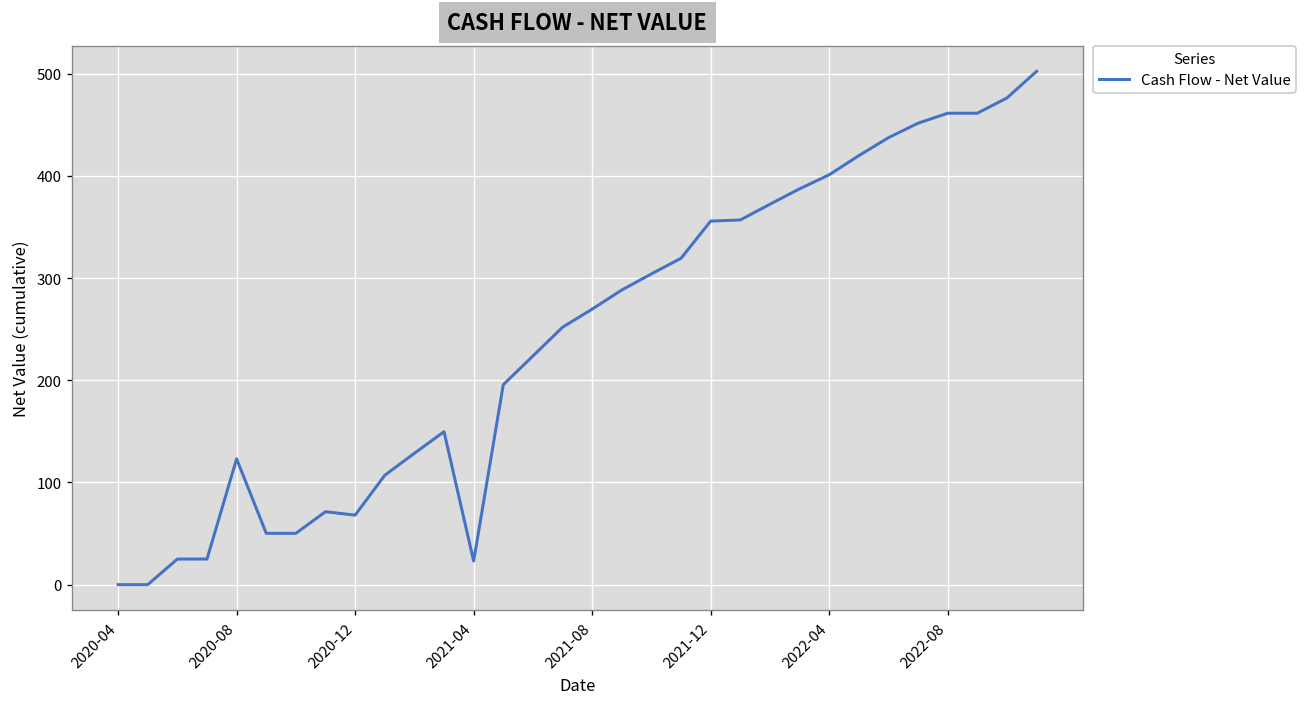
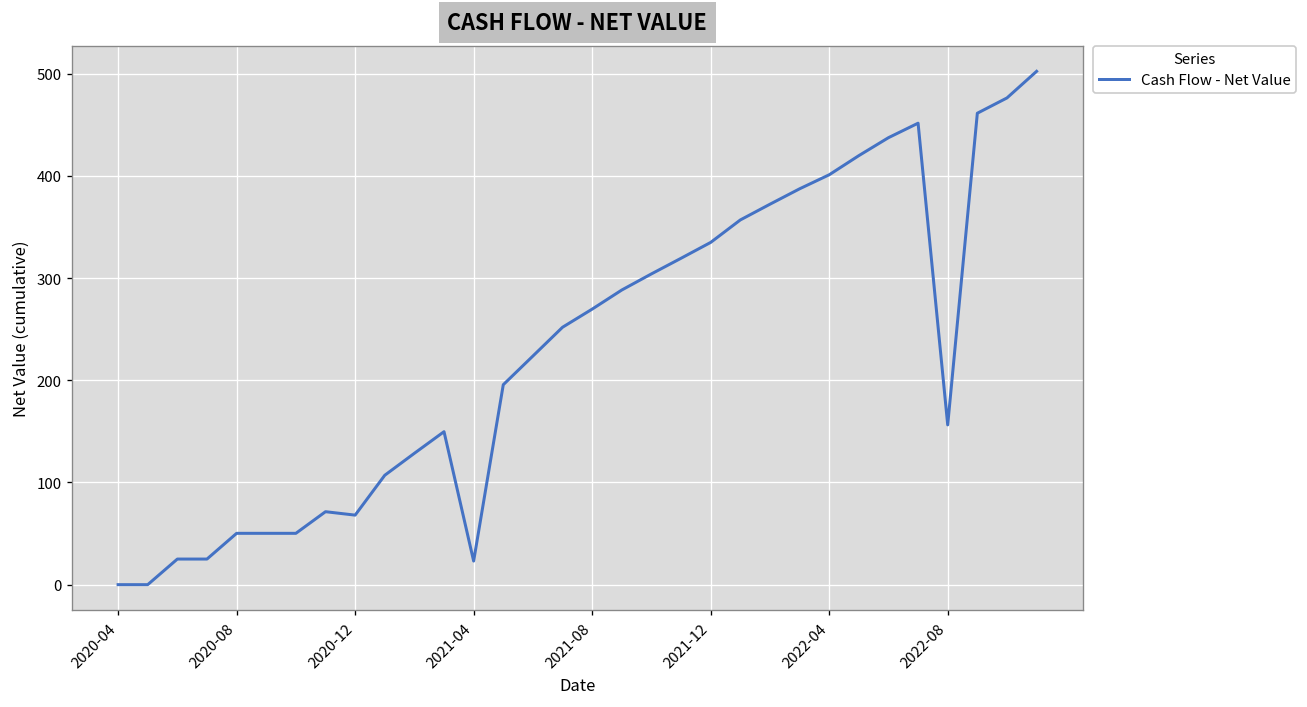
  {
    "2020-04": 0,
-   "2020-08": 120,
+   "2020-08": 50,
    "2020-12": 70,
    "2021-04": 20,
    "2021-08": 270,
-   "2021-12": 360,
+   "2021-12": 330,
    "2022-04": 400,
-   "2022-08": 460
+   "2022-08": 160
  }
